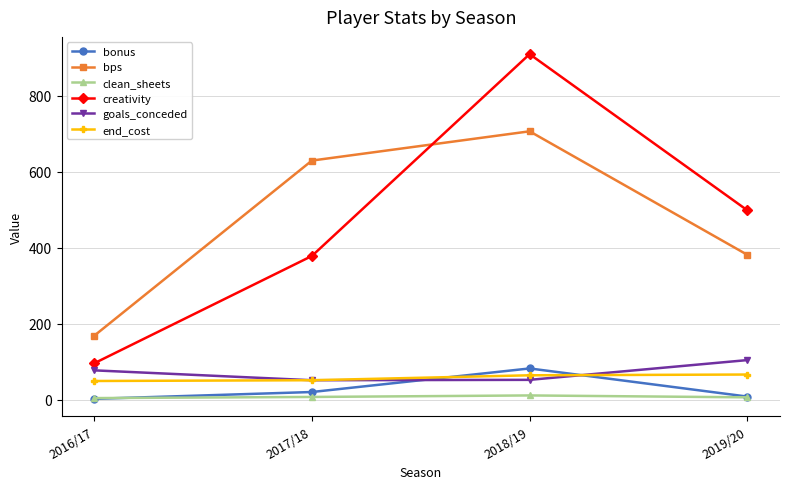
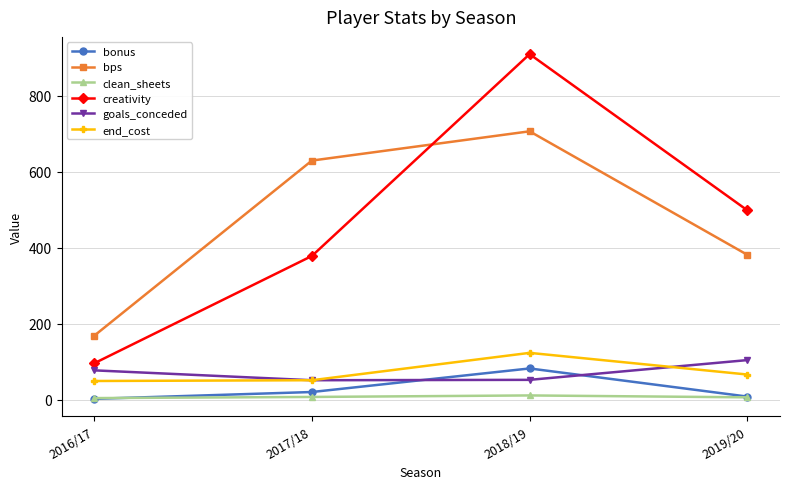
  {
    "bonus": {
      "2017/18": 20,
      "2018/19": 80
    },
    "bps": {
      "2016/17": 170,
      "2017/18": 630,
      "2018/19": 710,
      "2019/20": 380
    },
    "clean_sheets": {
      "2017/18": 10,
      "2018/19": 10
    },
    "creativity": {
      "2016/17": 100,
      "2017/18": 380,
      "2018/19": 910,
      "2019/20": 500
    },
    "goals_conceded": {
      "2016/17": 80,
      "2018/19": 50,
      "2019/20": 110
    },
    "end_cost": {
      "2016/17": 50,
-     "2018/19": 70,
+     "2018/19": 120,
      "2019/20": 70
    }
  }
